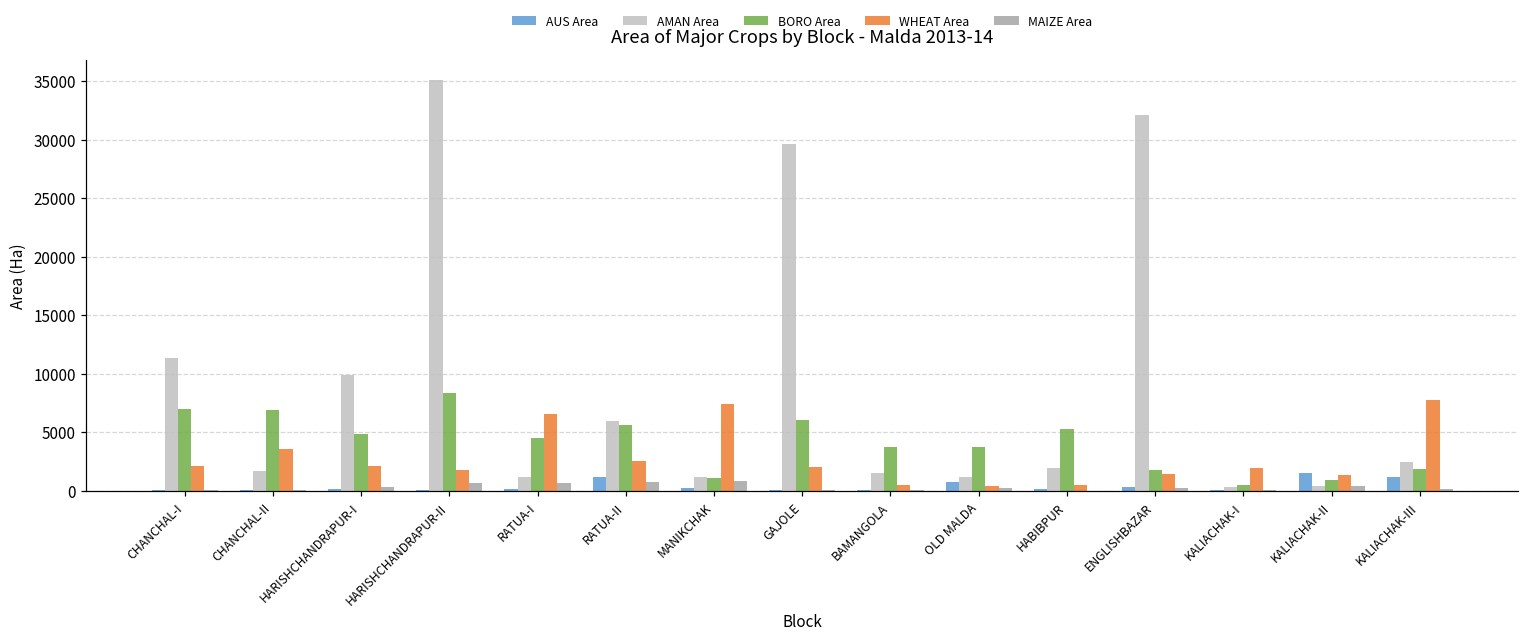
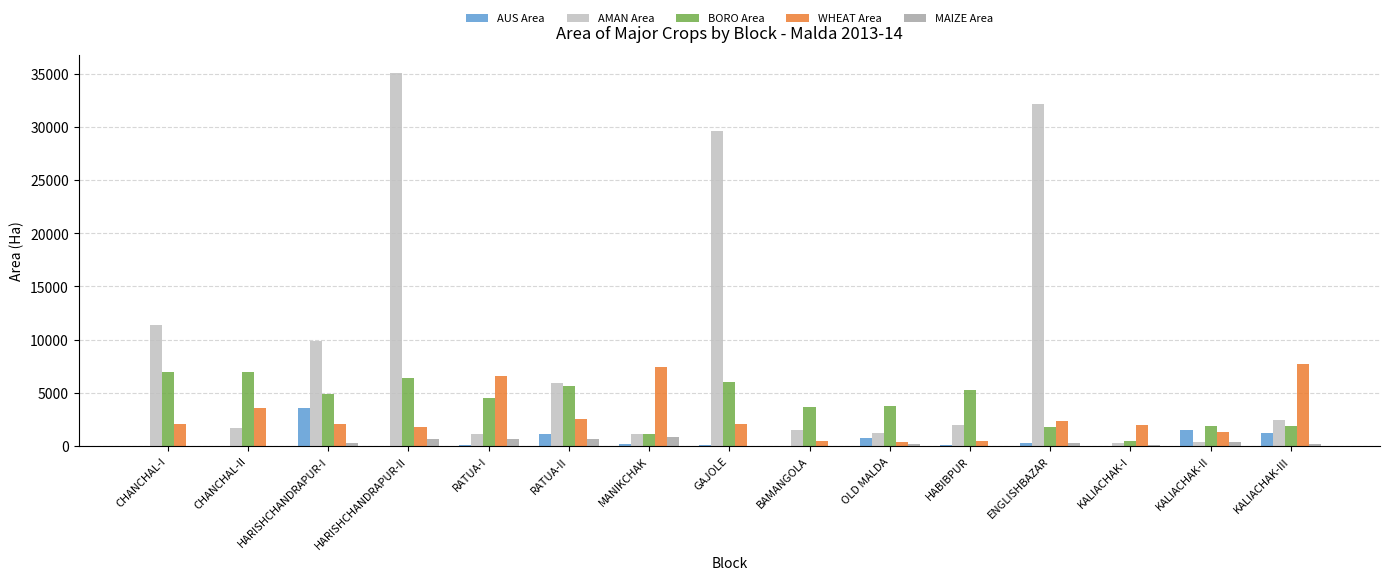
  {
    "AUS Area": {
-     "HARISHCHANDRAPUR-I": 100,
+     "HARISHCHANDRAPUR-I": 3600,
      "RATUA-II": 1100,
      "OLD MALDA": 700,
      "ENGLISHBAZAR": 300,
      "KALIACHAK-II": 1500,
      "KALIACHAK-III": 1200
    },
    "BORO Area": {
      "CHANCHAL-I": 7000,
      "CHANCHAL-II": 6900,
      "HARISHCHANDRAPUR-I": 4800,
-     "HARISHCHANDRAPUR-II": 8300,
+     "HARISHCHANDRAPUR-II": 6400,
      "RATUA-I": 4500,
      "RATUA-II": 5600,
      "MANIKCHAK": 1100,
      "GAJOLE": 6000,
      "BAMANGOLA": 3700,
      "OLD MALDA": 3800,
      "HABIBPUR": 5300,
      "ENGLISHBAZAR": 1800,
      "KALIACHAK-I": 400,
-     "KALIACHAK-II": 900,
+     "KALIACHAK-II": 1900,
      "KALIACHAK-III": 1800
    },
    "WHEAT Area": {
      "CHANCHAL-I": 2100,
      "CHANCHAL-II": 3500,
      "HARISHCHANDRAPUR-I": 2100,
      "HARISHCHANDRAPUR-II": 1800,
      "RATUA-I": 6600,
      "RATUA-II": 2500,
      "MANIKCHAK": 7400,
      "GAJOLE": 2000,
      "BAMANGOLA": 500,
      "OLD MALDA": 400,
      "HABIBPUR": 500,
-     "ENGLISHBAZAR": 1500,
+     "ENGLISHBAZAR": 2300,
      "KALIACHAK-I": 2000,
      "KALIACHAK-II": 1400,
      "KALIACHAK-III": 7700
    }
  }
